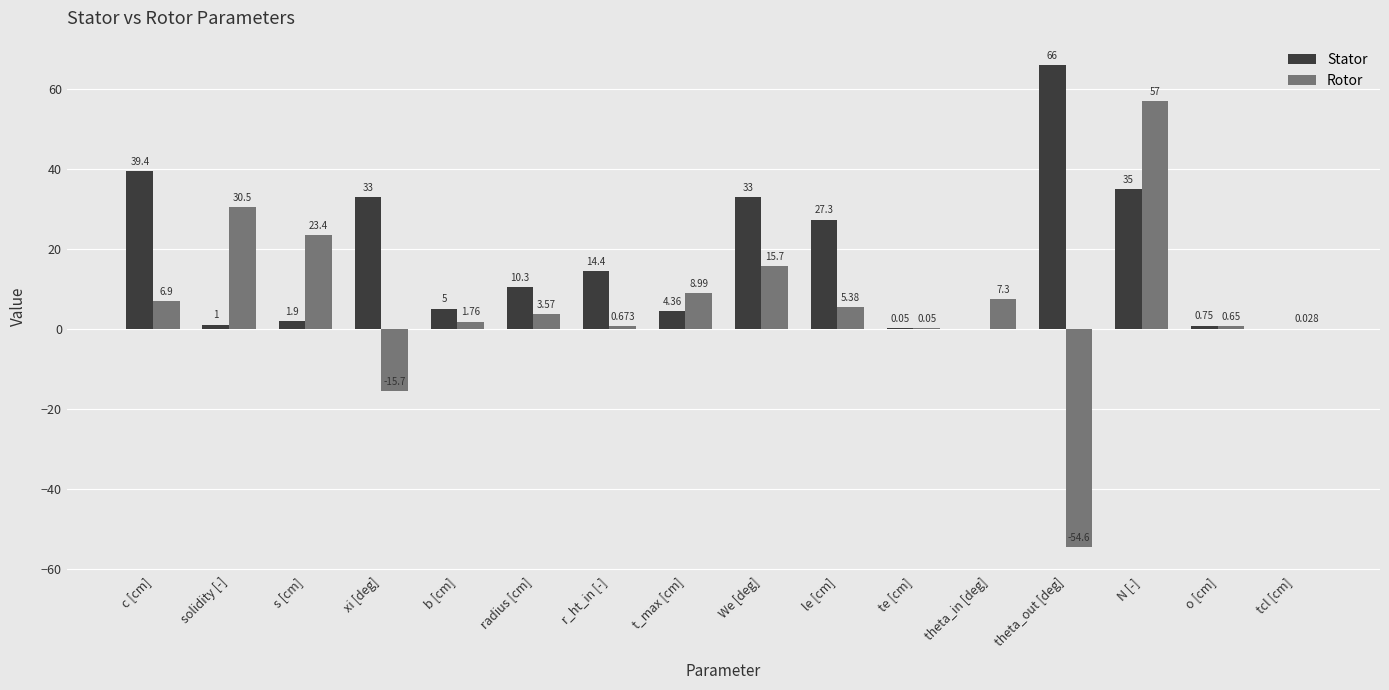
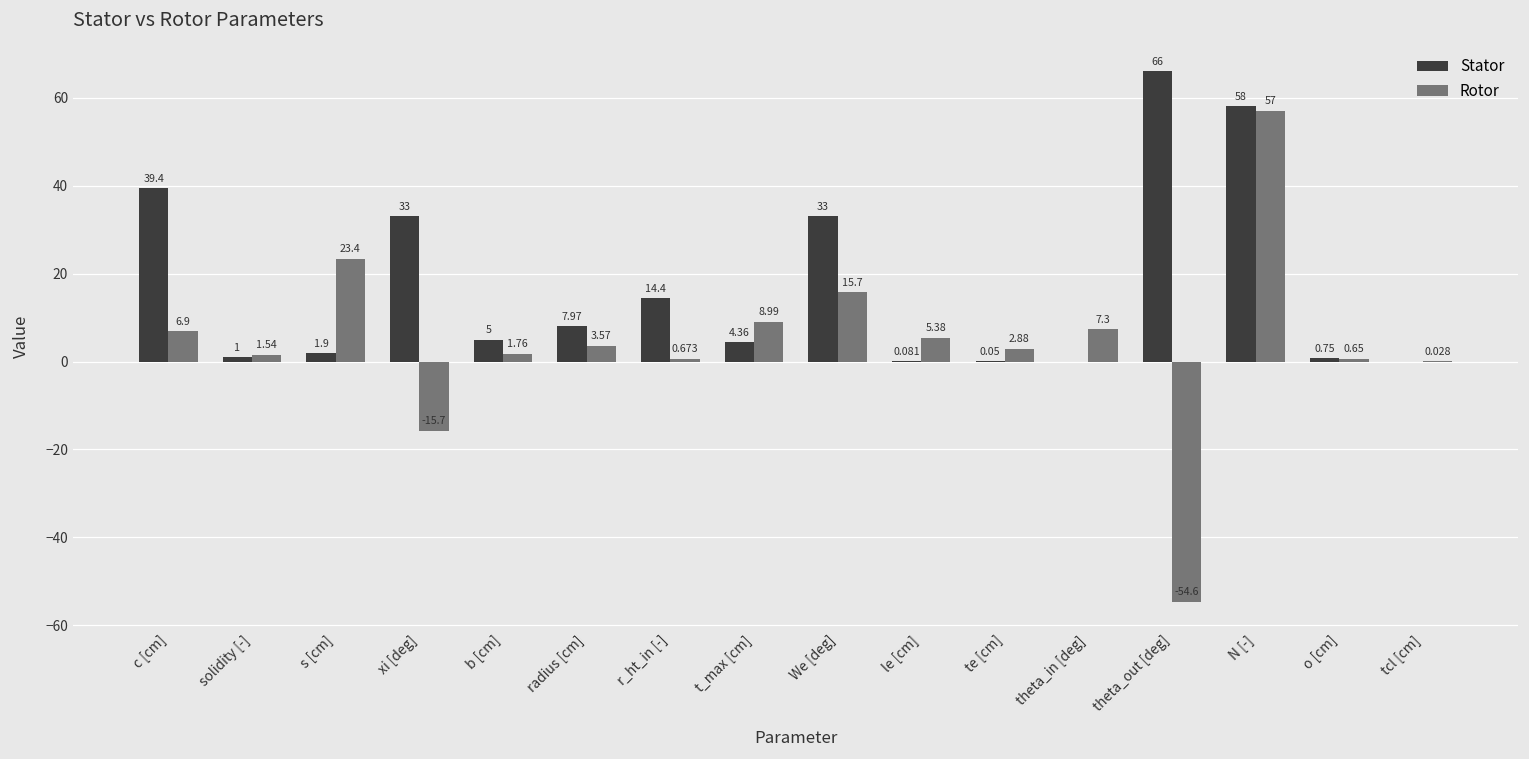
  {
    "Stator": {
      "c [cm]": 39.4,
      "solidity [-]": 1,
      "s [cm]": 1.9,
      "xi [deg]": 33,
      "b [cm]": 5,
-     "radius [cm]": 10.3,
+     "radius [cm]": 7.97,
      "r_ht_in [-]": 14.4,
      "t_max [cm]": 4.36,
      "We [deg]": 33,
-     "le [cm]": 27.3,
+     "le [cm]": 0.081,
      "te [cm]": 0.05,
      "theta_out [deg]": 66,
-     "N [-]": 35,
+     "N [-]": 58,
      "o [cm]": 0.75
    },
    "Rotor": {
      "c [cm]": 6.9,
-     "solidity [-]": 30.5,
+     "solidity [-]": 1.54,
      "s [cm]": 23.4,
      "xi [deg]": -15.7,
      "b [cm]": 1.76,
      "radius [cm]": 3.57,
      "r_ht_in [-]": 0.673,
      "t_max [cm]": 8.99,
      "We [deg]": 15.7,
      "le [cm]": 5.38,
-     "te [cm]": 0.05,
+     "te [cm]": 2.88,
      "theta_in [deg]": 7.3,
      "theta_out [deg]": -54.6,
      "N [-]": 57,
      "o [cm]": 0.65,
      "tcl [cm]": 0.028
    }
  }
